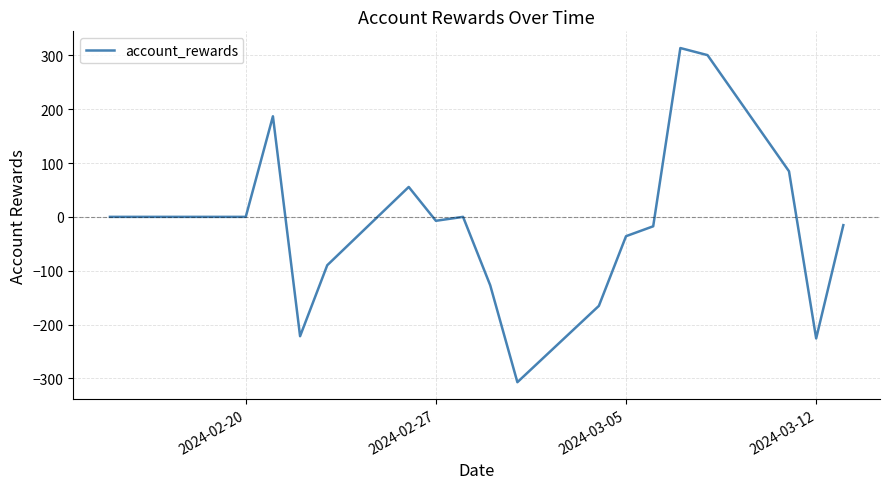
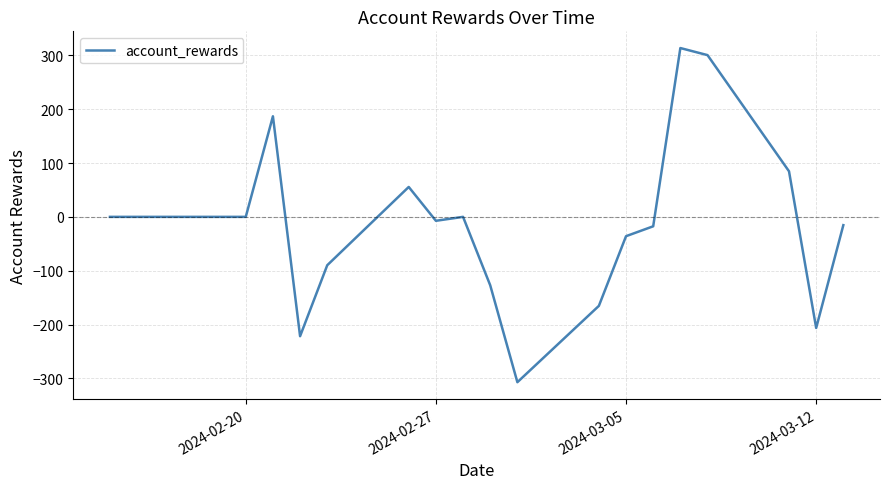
  {
    "2024-02-20": 0,
    "2024-02-27": -10,
    "2024-03-05": -40,
-   "2024-03-12": -230
+   "2024-03-12": -210
  }
